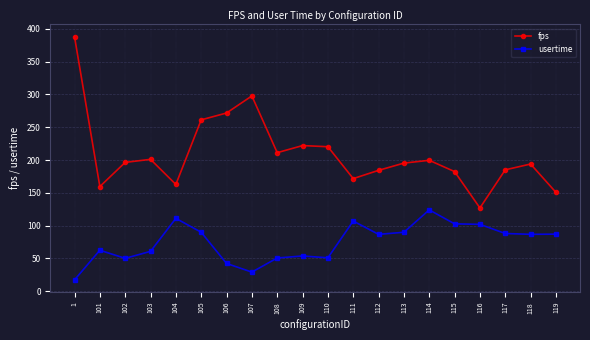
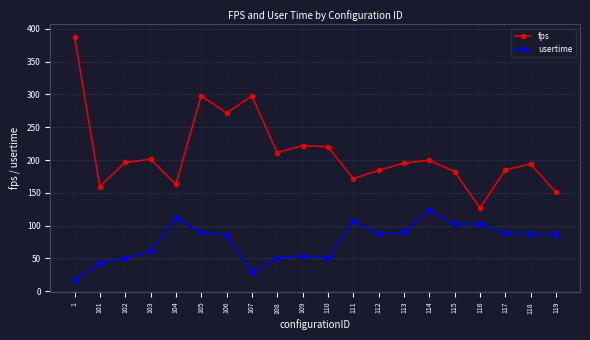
  {
    "fps": {
      "1": 390,
      "101": 160,
      "102": 200,
      "103": 200,
      "104": 160,
-     "105": 260,
+     "105": 300,
      "106": 270,
      "107": 300,
      "108": 210,
      "109": 220,
      "110": 220,
      "111": 170,
      "112": 180,
      "113": 200,
      "114": 200,
      "115": 180,
      "116": 130,
      "117": 190,
      "118": 190,
      "119": 150
    },
    "usertime": {
      "1": 20,
-     "101": 60,
+     "101": 40,
      "102": 50,
      "103": 60,
      "104": 110,
      "105": 90,
-     "106": 40,
+     "106": 90,
      "107": 30,
      "108": 50,
      "109": 50,
      "110": 50,
      "111": 110,
      "112": 90,
      "113": 90,
      "114": 120,
      "115": 100,
      "116": 100,
      "117": 90,
      "118": 90,
      "119": 90
    }
  }
